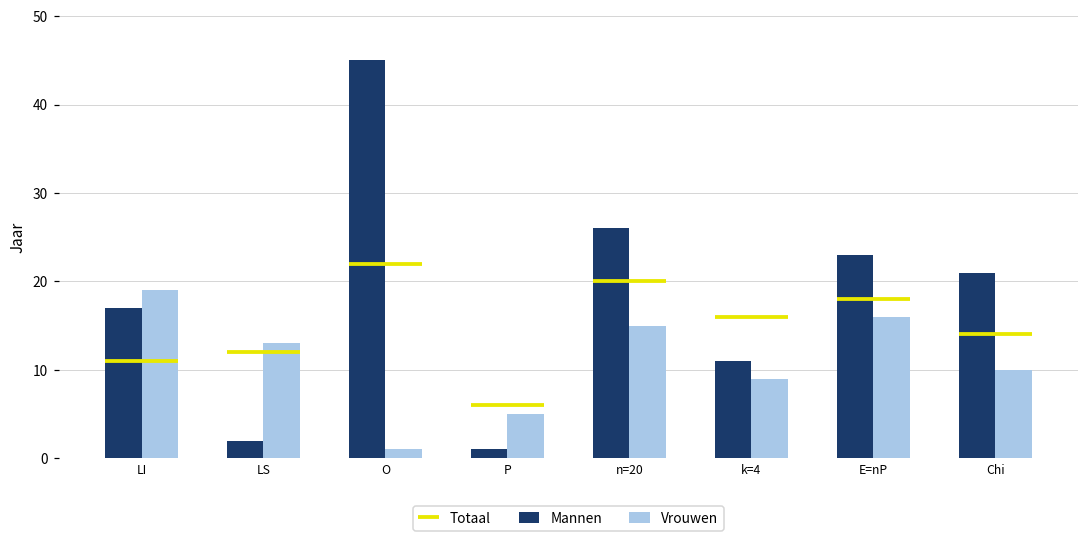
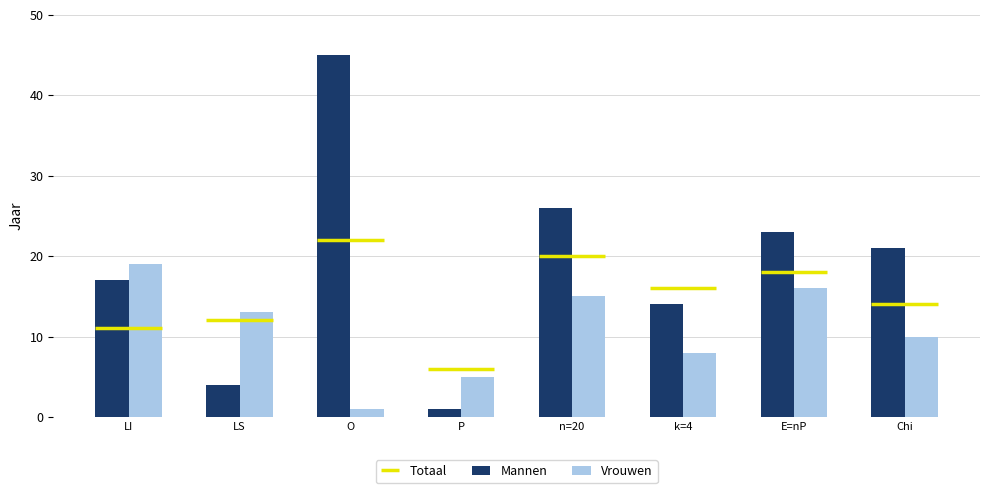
  {
    "Mannen": {
      "LI": 17,
-     "LS": 2,
+     "LS": 4,
      "O": 45,
      "P": 1,
      "n=20": 26,
-     "k=4": 11,
+     "k=4": 14,
      "E=nP": 23,
      "Chi": 21
    },
    "Vrouwen": {
      "LI": 19,
      "LS": 13,
      "O": 1,
      "P": 5,
      "n=20": 15,
-     "k=4": 9,
+     "k=4": 8,
      "E=nP": 16,
      "Chi": 10
    }
  }
